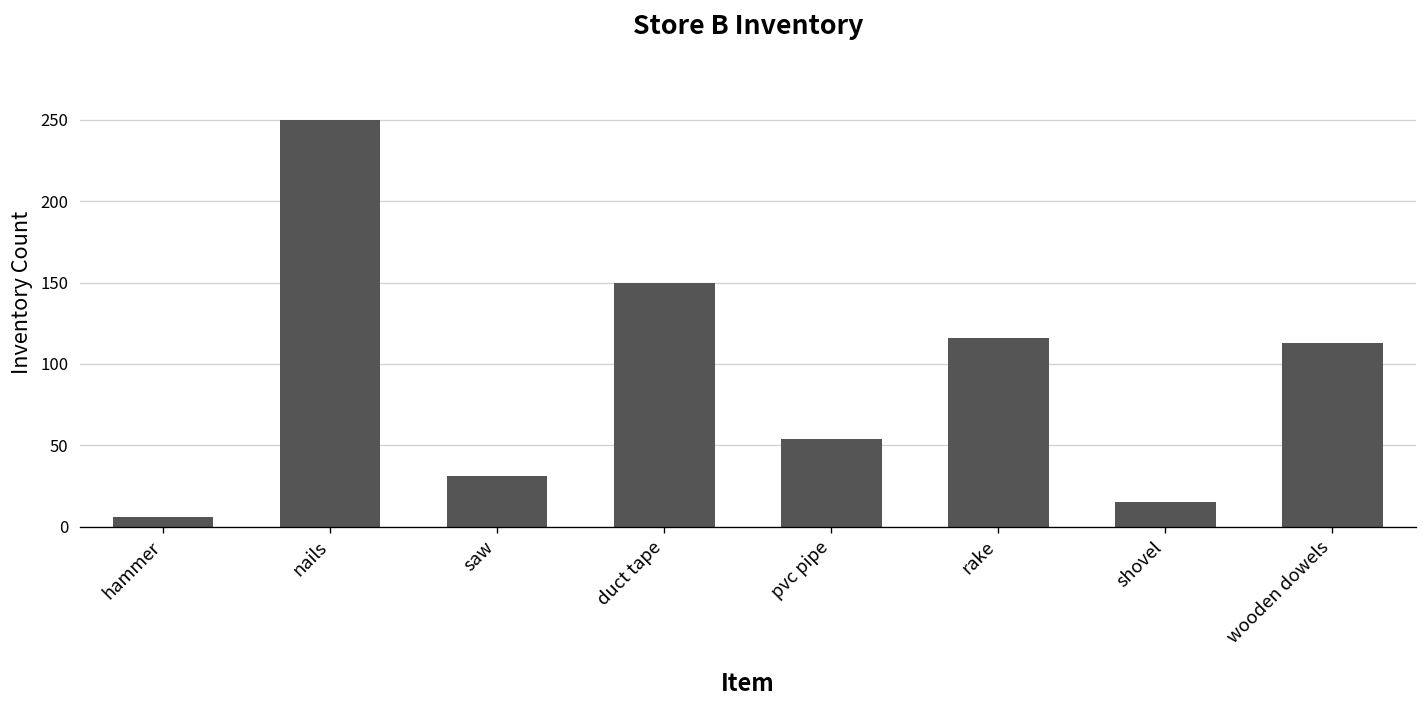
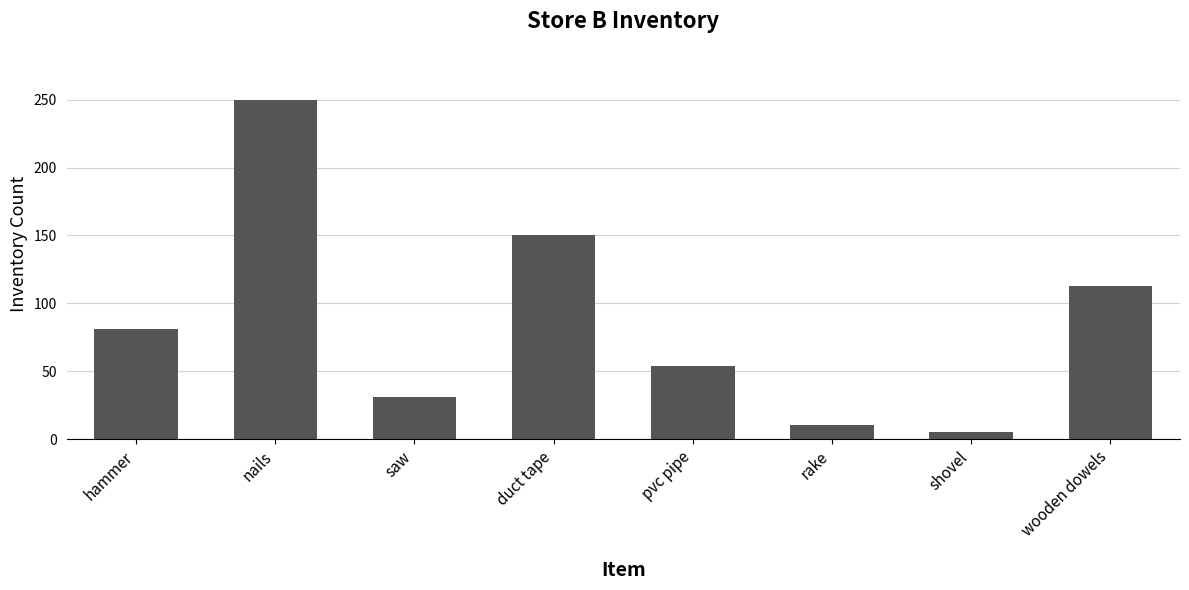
  {
-   "hammer": 6,
+   "hammer": 81,
    "nails": 250,
    "saw": 31,
    "duct tape": 150,
    "pvc pipe": 54,
-   "rake": 116,
-   "shovel": 15,
+   "rake": 10,
+   "shovel": 5,
    "wooden dowels": 113
  }
